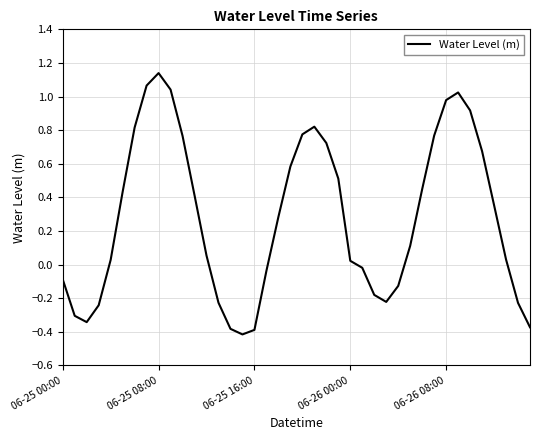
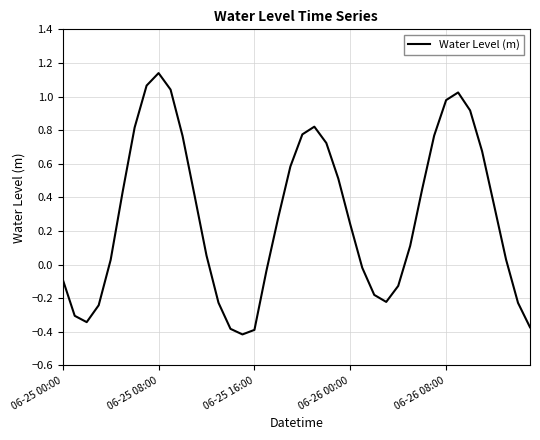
  {
    "06-25 00:00": -0.09,
    "06-25 08:00": 1.14,
    "06-25 16:00": -0.39,
-   "06-26 00:00": 0.02,
+   "06-26 00:00": 0.24,
    "06-26 08:00": 0.98
  }
